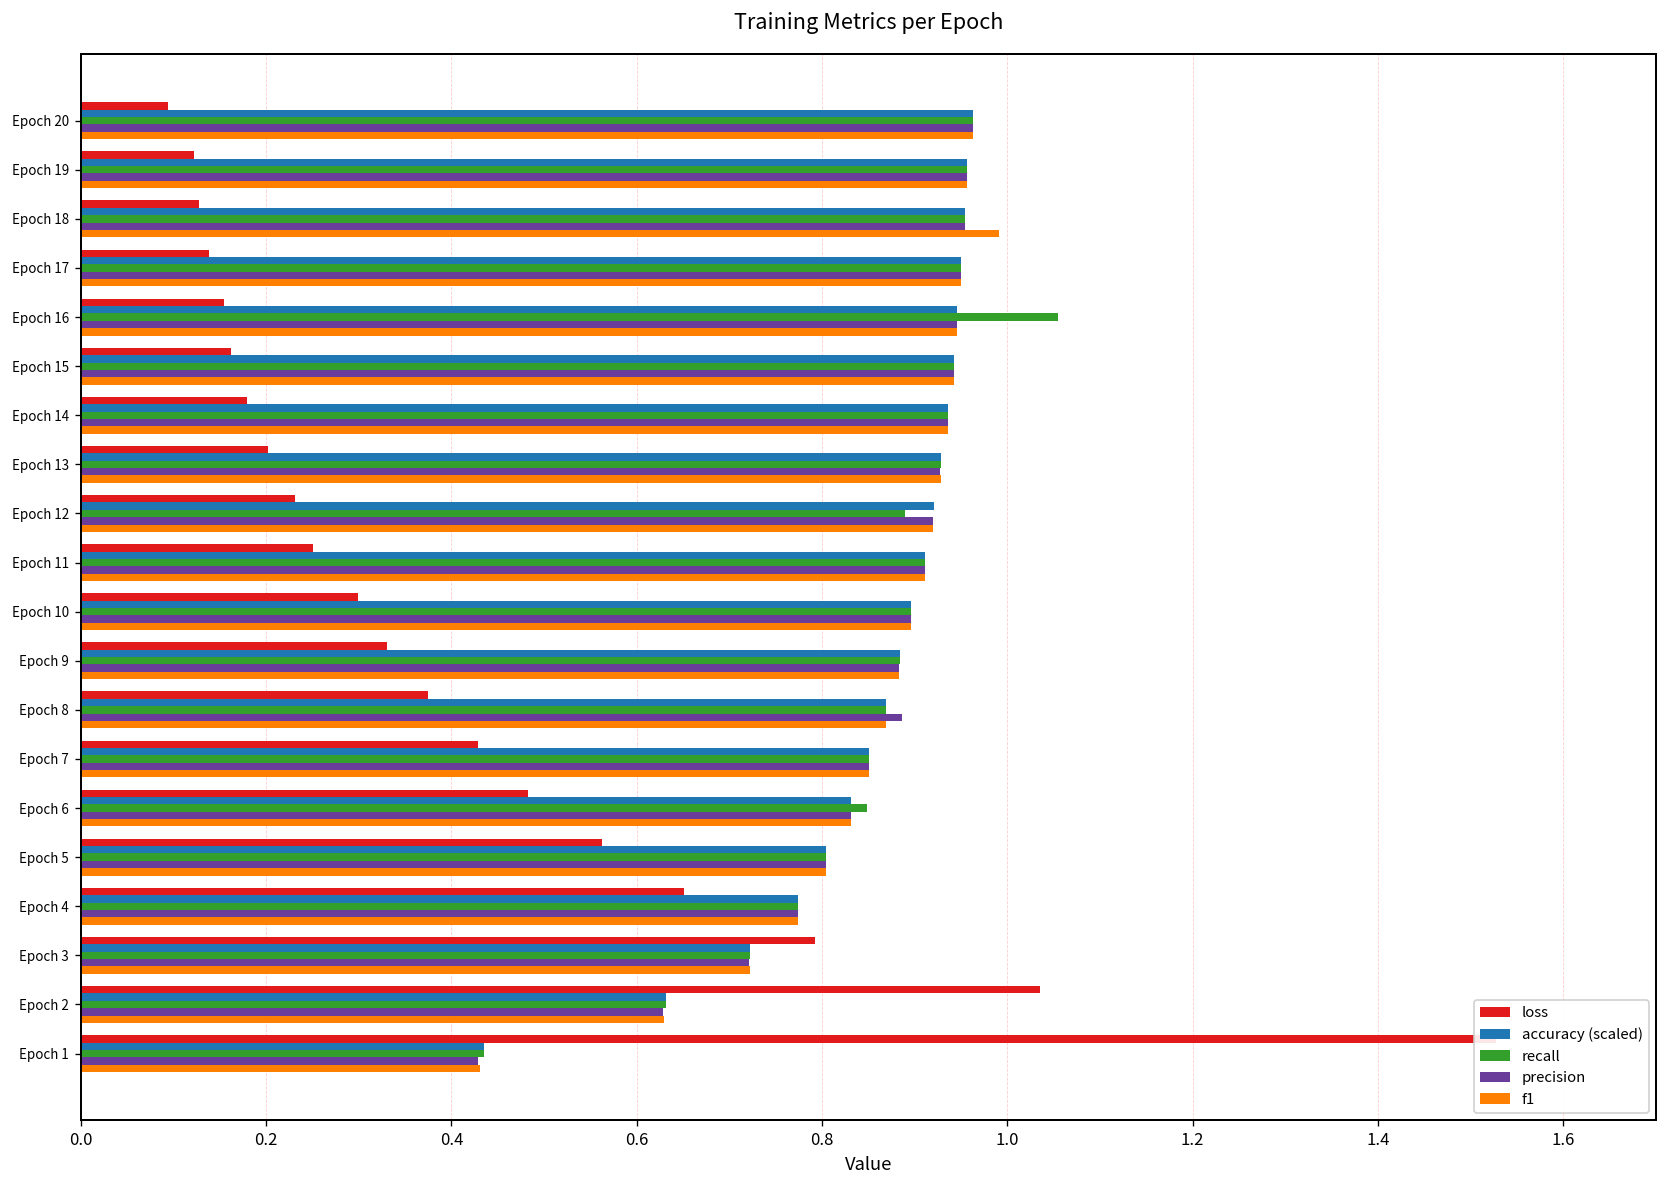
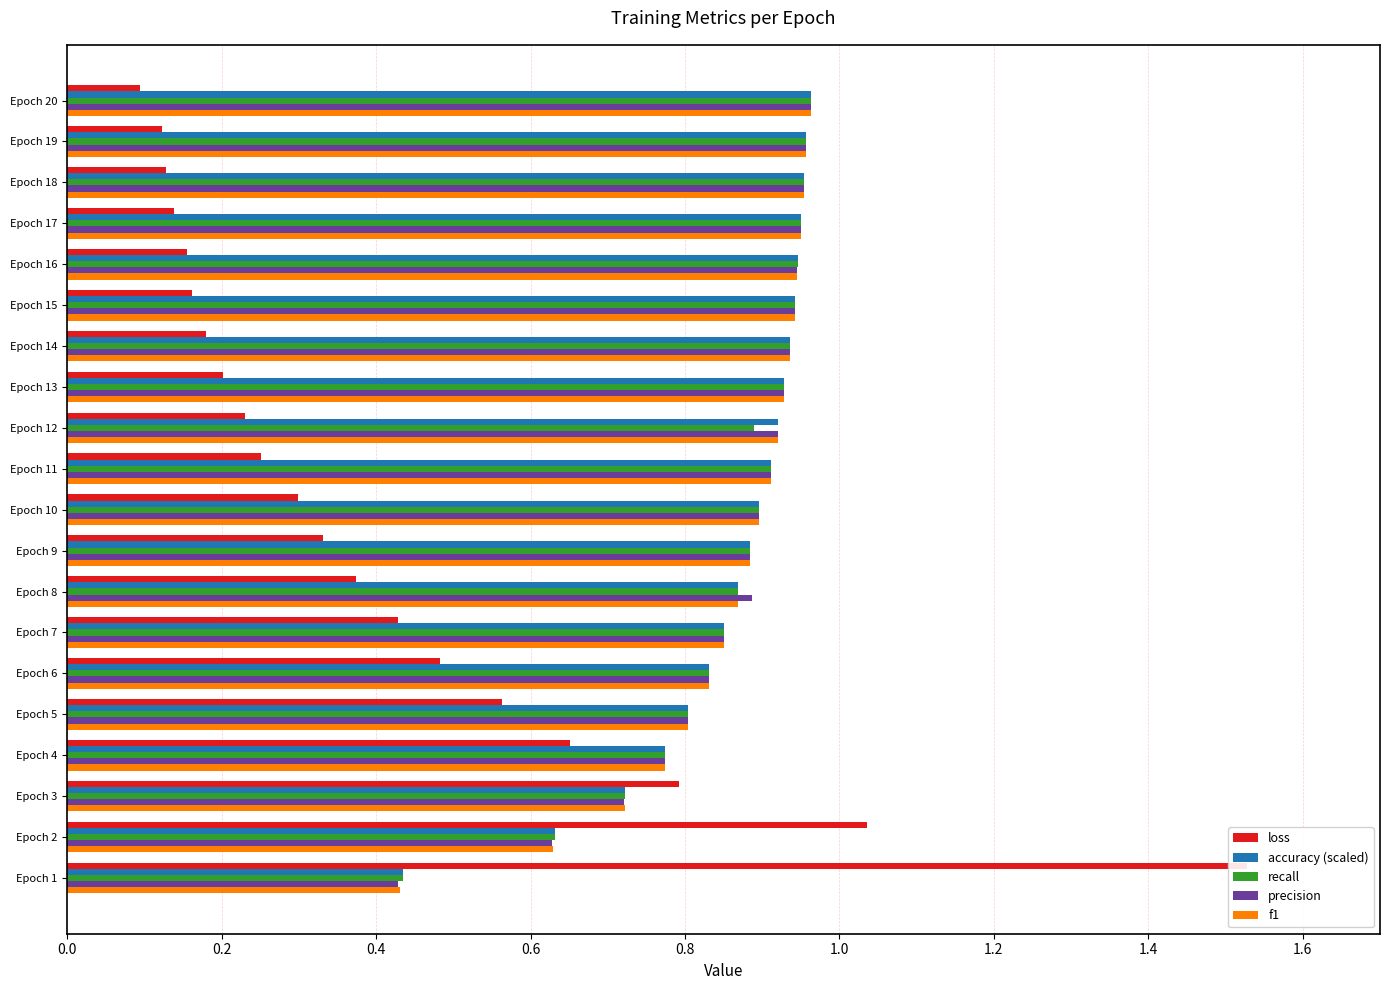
  {
    "loss": {
      "Epoch 20": 0.09,
      "Epoch 19": 0.12,
      "Epoch 18": 0.13,
      "Epoch 17": 0.14,
      "Epoch 16": 0.15,
      "Epoch 15": 0.16,
      "Epoch 14": 0.18,
      "Epoch 13": 0.20,
      "Epoch 12": 0.23,
      "Epoch 11": 0.25,
      "Epoch 10": 0.30,
      "Epoch 9": 0.33,
      "Epoch 8": 0.37,
      "Epoch 7": 0.43,
      "Epoch 6": 0.48,
      "Epoch 5": 0.56,
      "Epoch 4": 0.65,
      "Epoch 3": 0.79,
      "Epoch 2": 1.04
    },
    "accuracy (scaled)": {
      "Epoch 20": 0.96,
      "Epoch 19": 0.96,
      "Epoch 18": 0.95,
      "Epoch 17": 0.95,
      "Epoch 16": 0.95,
      "Epoch 15": 0.94,
      "Epoch 14": 0.94,
      "Epoch 13": 0.93,
      "Epoch 12": 0.92,
      "Epoch 11": 0.91,
      "Epoch 10": 0.90,
      "Epoch 9": 0.88,
      "Epoch 8": 0.87,
      "Epoch 7": 0.85,
      "Epoch 6": 0.83,
      "Epoch 5": 0.80,
      "Epoch 4": 0.77,
      "Epoch 3": 0.72,
      "Epoch 2": 0.63,
      "Epoch 1": 0.44
    },
    "recall": {
      "Epoch 20": 0.96,
      "Epoch 19": 0.96,
      "Epoch 18": 0.95,
      "Epoch 17": 0.95,
-     "Epoch 16": 1.05,
+     "Epoch 16": 0.95,
      "Epoch 15": 0.94,
      "Epoch 14": 0.94,
      "Epoch 13": 0.93,
      "Epoch 12": 0.89,
      "Epoch 11": 0.91,
      "Epoch 10": 0.90,
      "Epoch 9": 0.88,
      "Epoch 8": 0.87,
      "Epoch 7": 0.85,
-     "Epoch 6": 0.85,
+     "Epoch 6": 0.83,
      "Epoch 5": 0.80,
      "Epoch 4": 0.77,
      "Epoch 3": 0.72,
      "Epoch 2": 0.63,
      "Epoch 1": 0.44
    },
    "precision": {
      "Epoch 20": 0.96,
      "Epoch 19": 0.96,
      "Epoch 18": 0.95,
      "Epoch 17": 0.95,
      "Epoch 16": 0.95,
      "Epoch 15": 0.94,
      "Epoch 14": 0.94,
      "Epoch 13": 0.93,
      "Epoch 12": 0.92,
      "Epoch 11": 0.91,
      "Epoch 10": 0.90,
      "Epoch 9": 0.88,
      "Epoch 8": 0.89,
      "Epoch 7": 0.85,
      "Epoch 6": 0.83,
      "Epoch 5": 0.80,
      "Epoch 4": 0.77,
      "Epoch 3": 0.72,
      "Epoch 2": 0.63,
      "Epoch 1": 0.43
    },
    "f1": {
      "Epoch 20": 0.96,
      "Epoch 19": 0.96,
-     "Epoch 18": 0.99,
+     "Epoch 18": 0.95,
      "Epoch 17": 0.95,
      "Epoch 16": 0.95,
      "Epoch 15": 0.94,
      "Epoch 14": 0.94,
      "Epoch 13": 0.93,
      "Epoch 12": 0.92,
      "Epoch 11": 0.91,
      "Epoch 10": 0.90,
      "Epoch 9": 0.88,
      "Epoch 8": 0.87,
      "Epoch 7": 0.85,
      "Epoch 6": 0.83,
      "Epoch 5": 0.80,
      "Epoch 4": 0.77,
      "Epoch 3": 0.72,
      "Epoch 2": 0.63,
      "Epoch 1": 0.43
    }
  }
